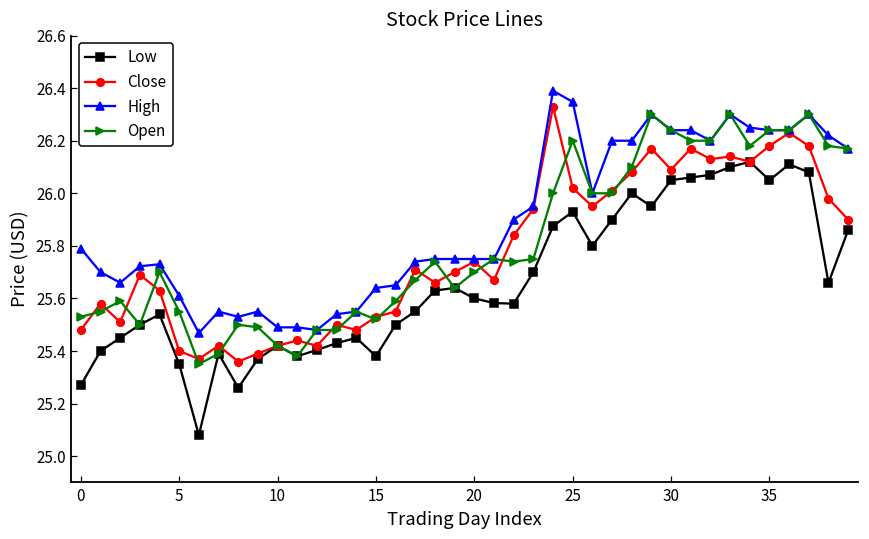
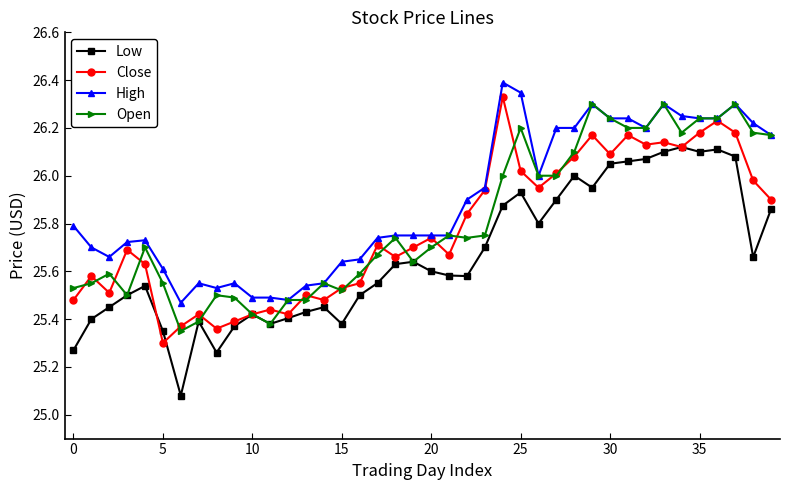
  {
    "Low": {
      "0": 25.27,
      "5": 25.35,
      "15": 25.38,
      "20": 25.60,
      "25": 25.93,
      "30": 26.05,
-     "35": 26.05
+     "35": 26.10
    },
    "Close": {
      "0": 25.48,
-     "5": 25.4,
+     "5": 25.3,
      "25": 26.02,
      "30": 26.1,
      "35": 26.18
    },
    "High": {
      "0": 25.79,
      "5": 25.61,
      "10": 25.49,
      "15": 25.64,
      "25": 26.35
    },
    "Open": {
      "0": 25.53,
      "5": 25.55,
      "20": 25.70,
      "25": 26.20
    }
  }
